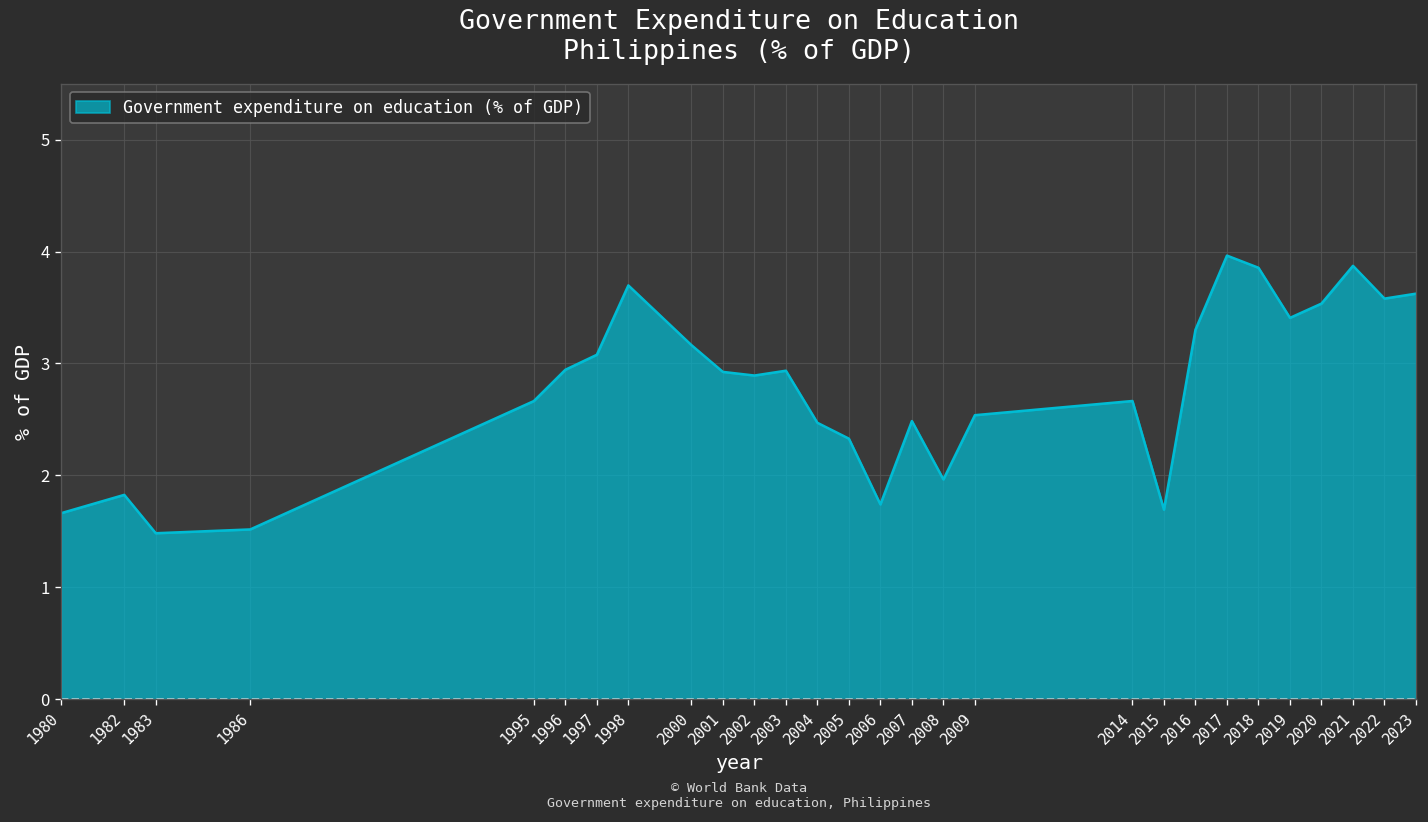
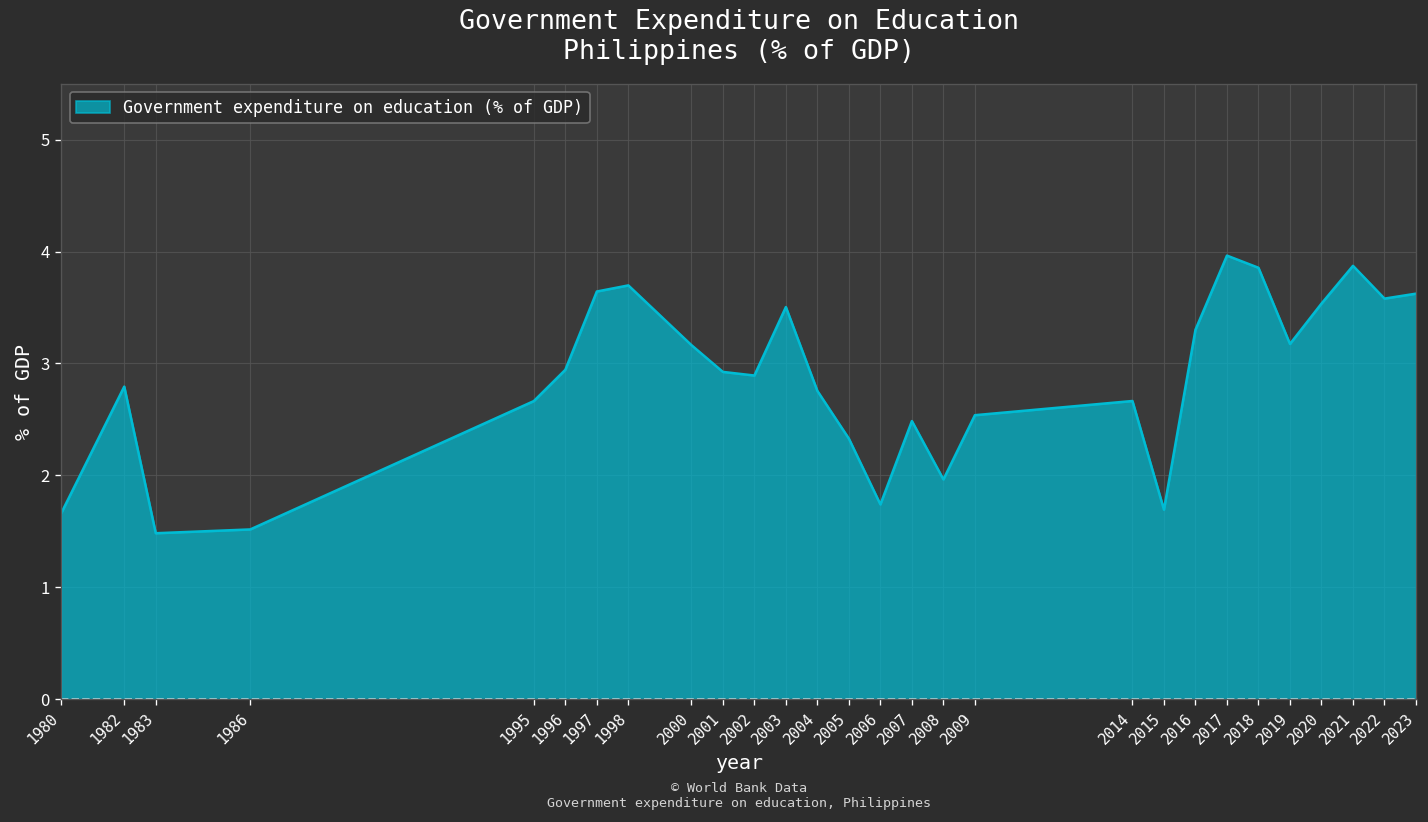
  {
    "1980": 1.7,
-   "1982": 1.8,
+   "1982": 2.8,
    "1983": 1.5,
    "1986": 1.5,
    "1995": 2.7,
    "1996": 2.9,
-   "1997": 3.1,
+   "1997": 3.6,
    "1998": 3.7,
    "2000": 3.2,
    "2001": 2.9,
    "2002": 2.9,
-   "2003": 2.9,
-   "2004": 2.5,
+   "2003": 3.5,
+   "2004": 2.8,
    "2005": 2.3,
    "2006": 1.7,
    "2007": 2.5,
    "2008": 2.0,
    "2009": 2.5,
    "2014": 2.7,
    "2015": 1.7,
    "2016": 3.3,
    "2017": 4.0,
    "2018": 3.9,
-   "2019": 3.4,
+   "2019": 3.2,
    "2020": 3.5,
    "2021": 3.9,
    "2022": 3.6,
    "2023": 3.6
  }
